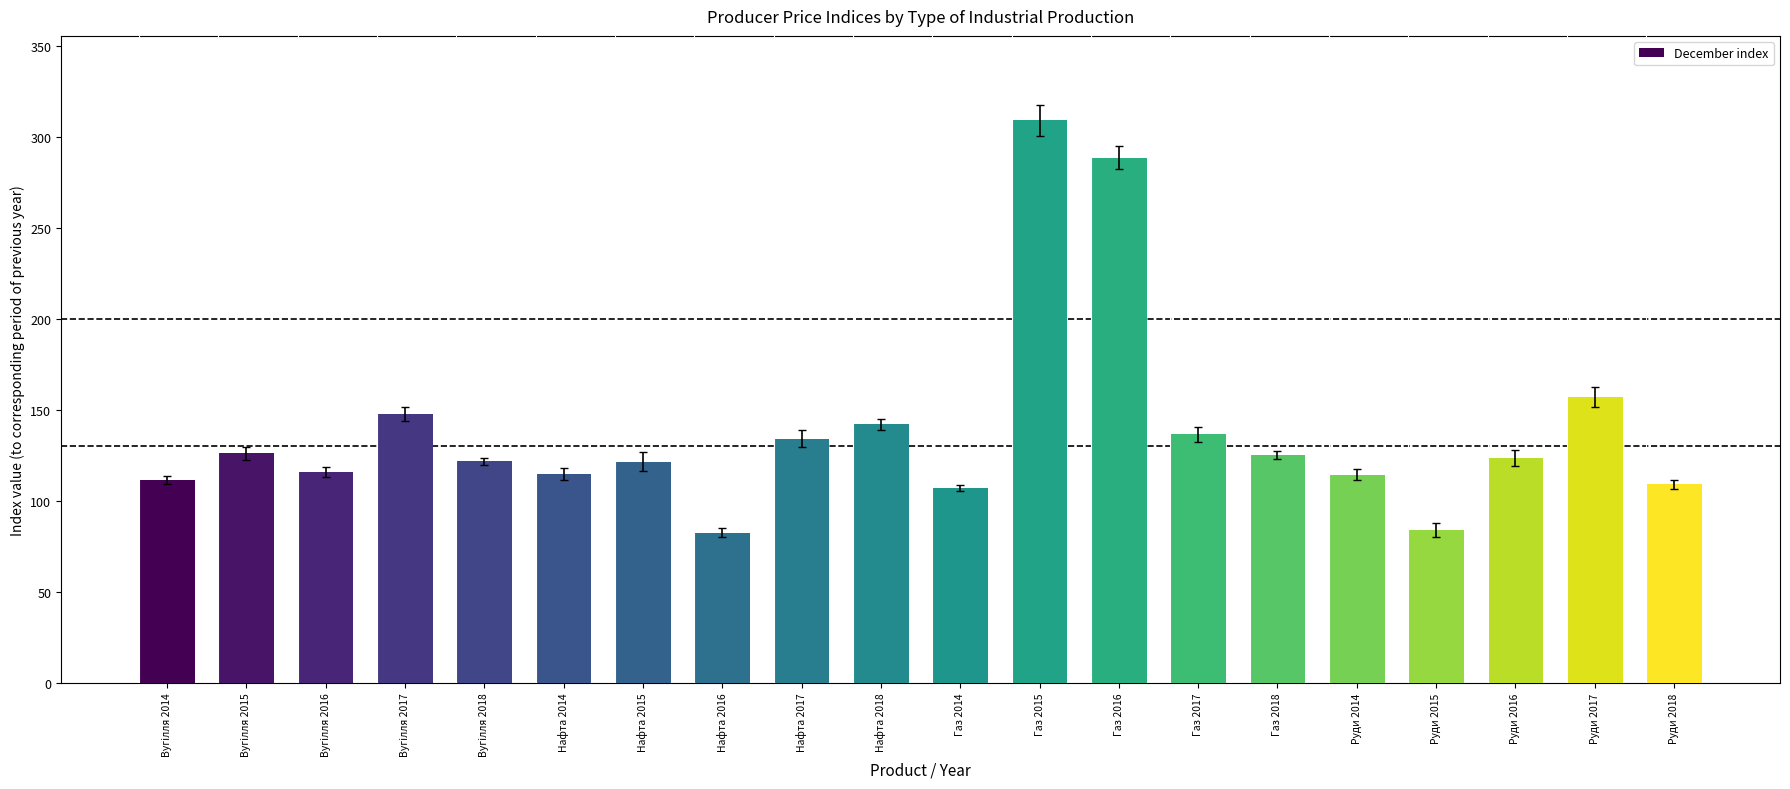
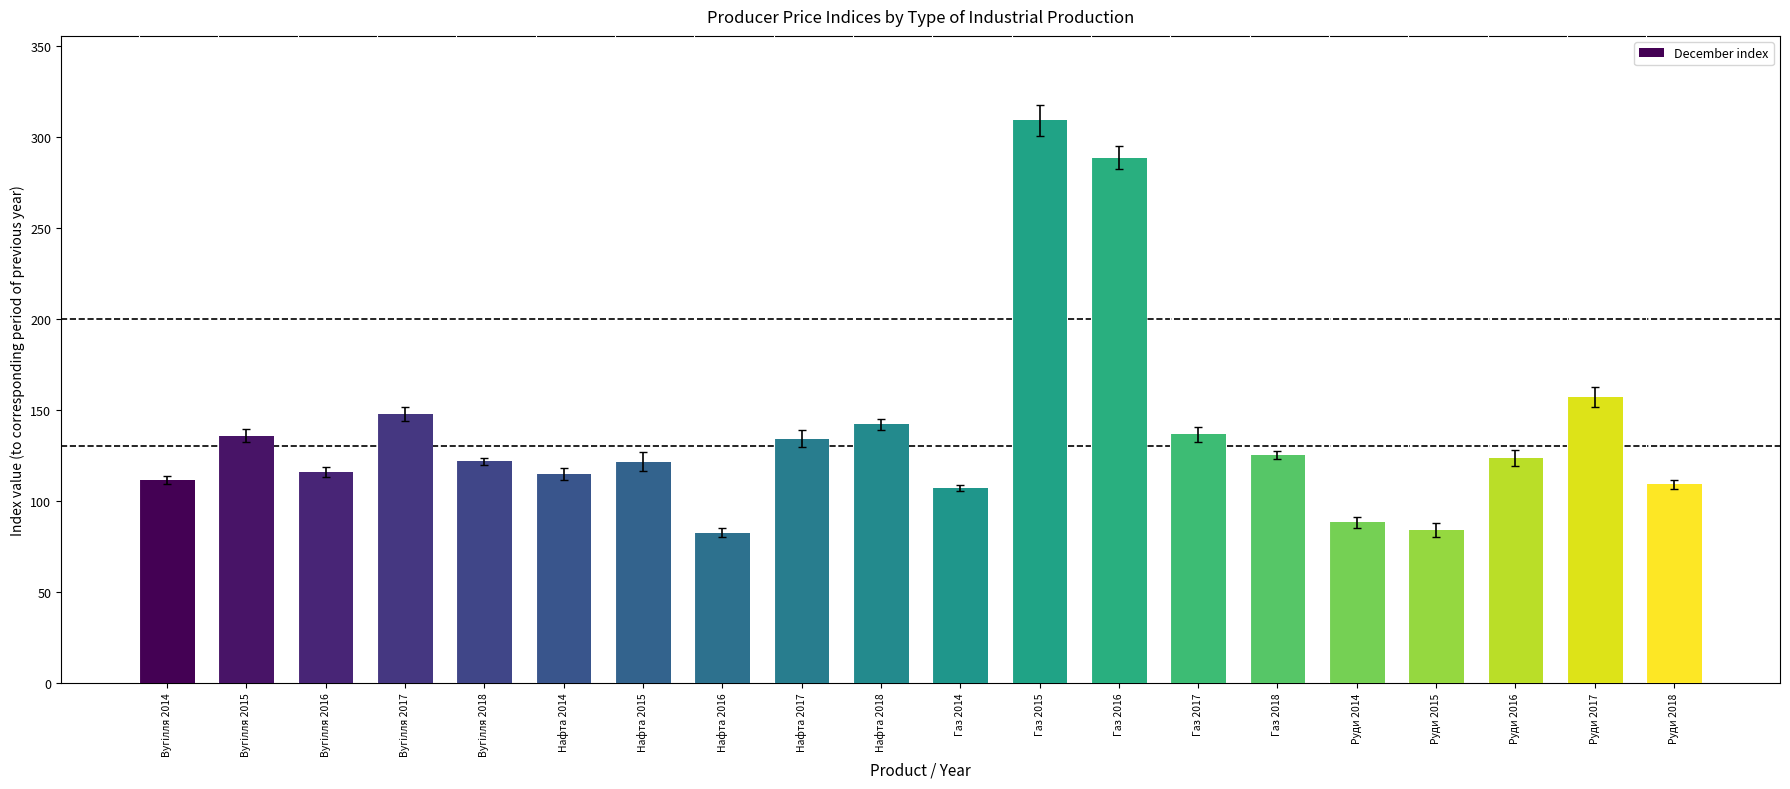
  {
    "December index": {
      "Вугілля 2014": 111,
-     "Вугілля 2015": 126,
+     "Вугілля 2015": 136,
      "Вугілля 2016": 116,
      "Вугілля 2017": 148,
      "Вугілля 2018": 122,
      "Нафта 2014": 115,
      "Нафта 2015": 122,
      "Нафта 2016": 82,
      "Нафта 2017": 134,
      "Нафта 2018": 142,
      "Газ 2014": 107,
      "Газ 2015": 309,
      "Газ 2016": 288,
      "Газ 2017": 137,
      "Газ 2018": 125,
-     "Руди 2014": 114,
+     "Руди 2014": 88,
      "Руди 2015": 84,
      "Руди 2016": 124,
      "Руди 2017": 157,
      "Руди 2018": 109
    }
  }
